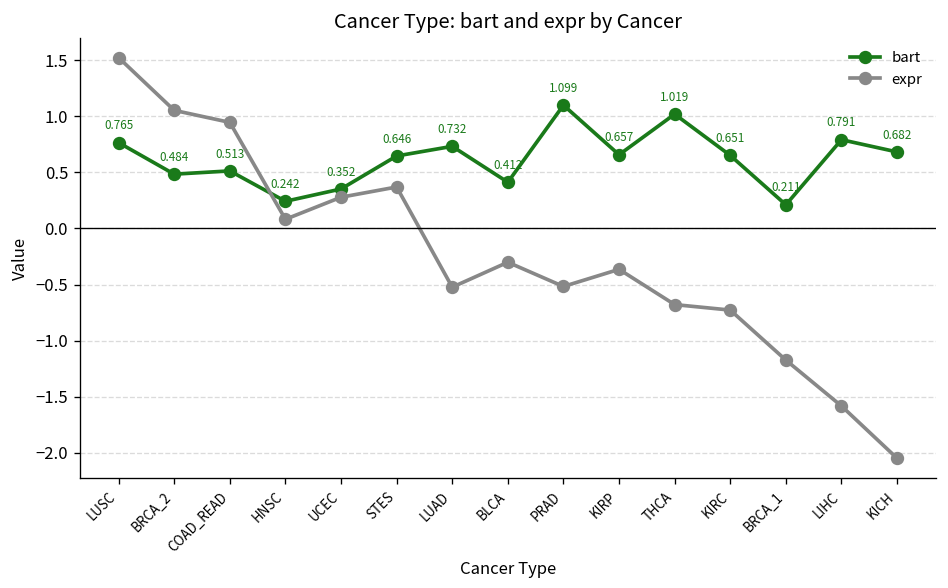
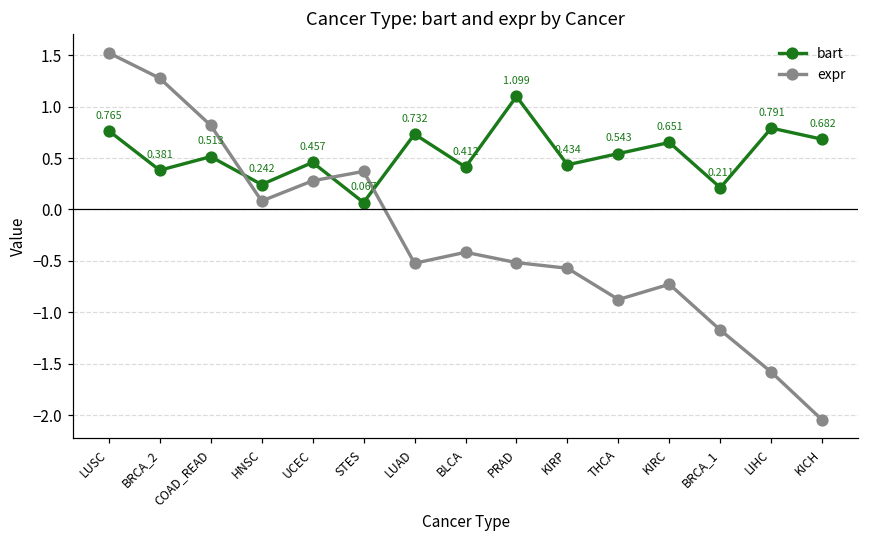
  {
    "bart": {
      "LUSC": 0.765,
-     "BRCA_2": 0.484,
+     "BRCA_2": 0.381,
      "COAD_READ": 0.513,
      "HNSC": 0.242,
-     "UCEC": 0.352,
-     "STES": 0.646,
+     "UCEC": 0.457,
+     "STES": 0.067,
      "LUAD": 0.732,
      "BLCA": 0.412,
      "PRAD": 1.099,
-     "KIRP": 0.657,
-     "THCA": 1.019,
+     "KIRP": 0.434,
+     "THCA": 0.543,
      "KIRC": 0.651,
      "BRCA_1": 0.211,
      "LIHC": 0.791,
      "KICH": 0.682
    },
    "expr": {
      "LUSC": 1.5,
-     "BRCA_2": 1.1,
-     "COAD_READ": 0.9,
+     "BRCA_2": 1.3,
+     "COAD_READ": 0.8,
      "HNSC": 0.1,
      "UCEC": 0.3,
      "STES": 0.4,
      "LUAD": -0.5,
-     "BLCA": -0.3,
+     "BLCA": -0.4,
      "PRAD": -0.5,
-     "KIRP": -0.4,
-     "THCA": -0.7,
+     "KIRP": -0.6,
+     "THCA": -0.9,
      "KIRC": -0.7,
      "BRCA_1": -1.2,
      "LIHC": -1.6,
      "KICH": -2.0
    }
  }
